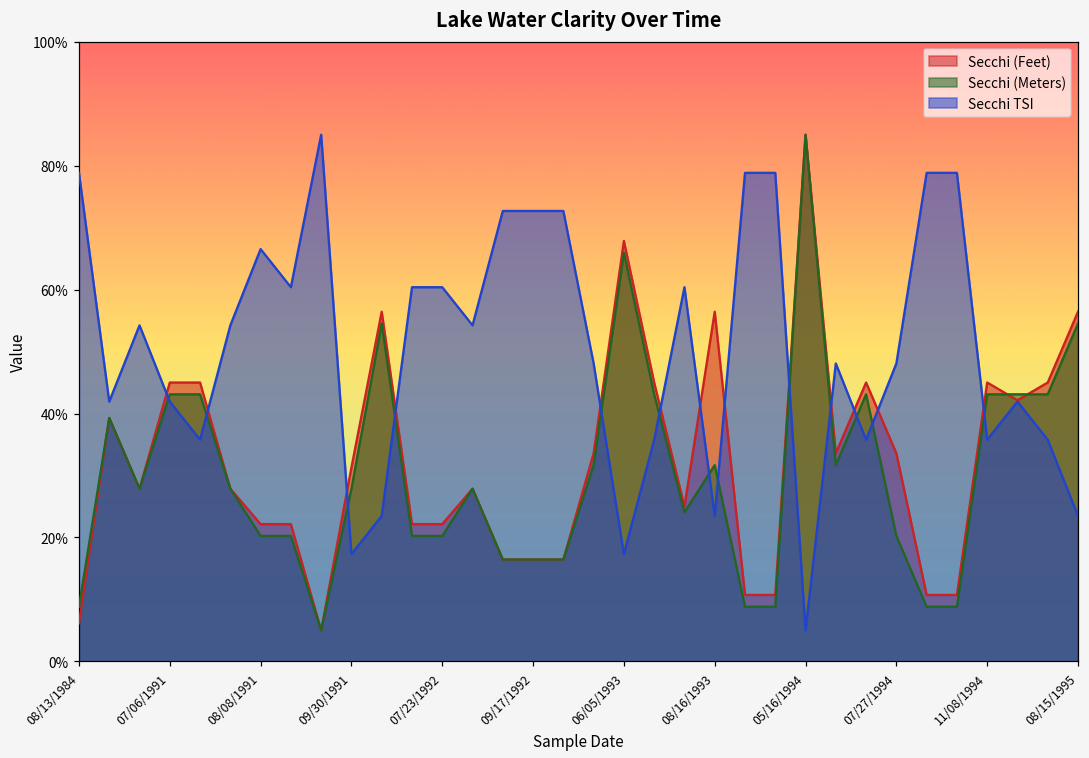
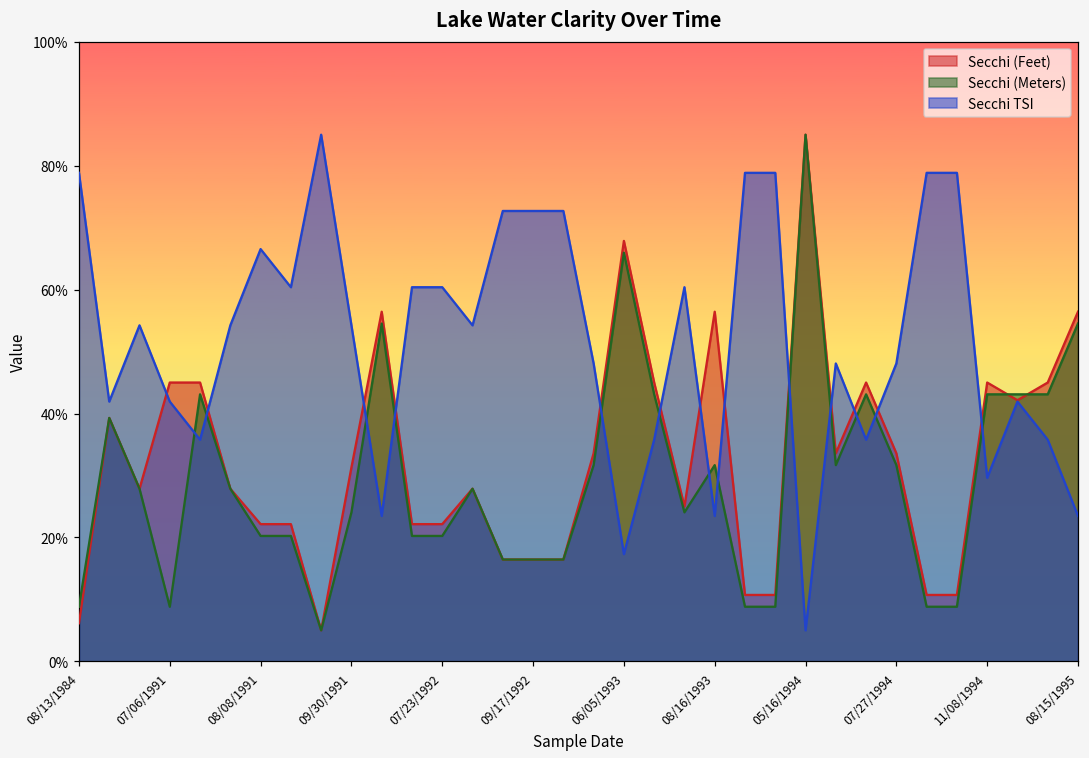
  {
    "Secchi (Feet)": {
      "08/13/1984": "6%",
      "07/06/1991": "45%",
      "08/08/1991": "22%",
      "09/30/1991": "31%",
      "07/23/1992": "22%",
      "06/05/1993": "68%",
      "08/16/1993": "56%",
      "07/27/1994": "34%",
      "11/08/1994": "45%",
      "08/15/1995": "56%"
    },
    "Secchi (Meters)": {
      "08/13/1984": "9%",
-     "07/06/1991": "43%",
+     "07/06/1991": "9%",
      "08/08/1991": "20%",
-     "09/30/1991": "28%",
+     "09/30/1991": "24%",
      "07/23/1992": "20%",
      "06/05/1993": "66%",
      "08/16/1993": "32%",
-     "07/27/1994": "20%",
+     "07/27/1994": "32%",
      "11/08/1994": "43%",
      "08/15/1995": "55%"
    },
    "Secchi TSI": {
      "08/13/1984": "79%",
      "07/06/1991": "42%",
      "08/08/1991": "67%",
-     "09/30/1991": "17%",
+     "09/30/1991": "54%",
      "07/23/1992": "60%",
      "09/17/1992": "73%",
      "06/05/1993": "17%",
      "08/16/1993": "23%",
      "05/16/1994": "5%",
      "07/27/1994": "48%",
-     "11/08/1994": "36%",
+     "11/08/1994": "30%",
      "08/15/1995": "23%"
    }
  }
